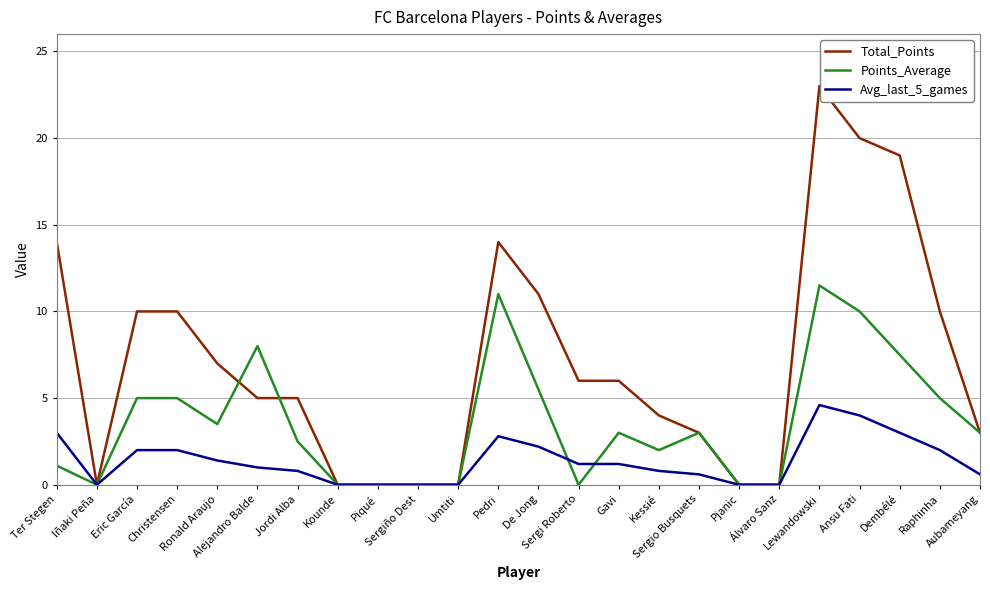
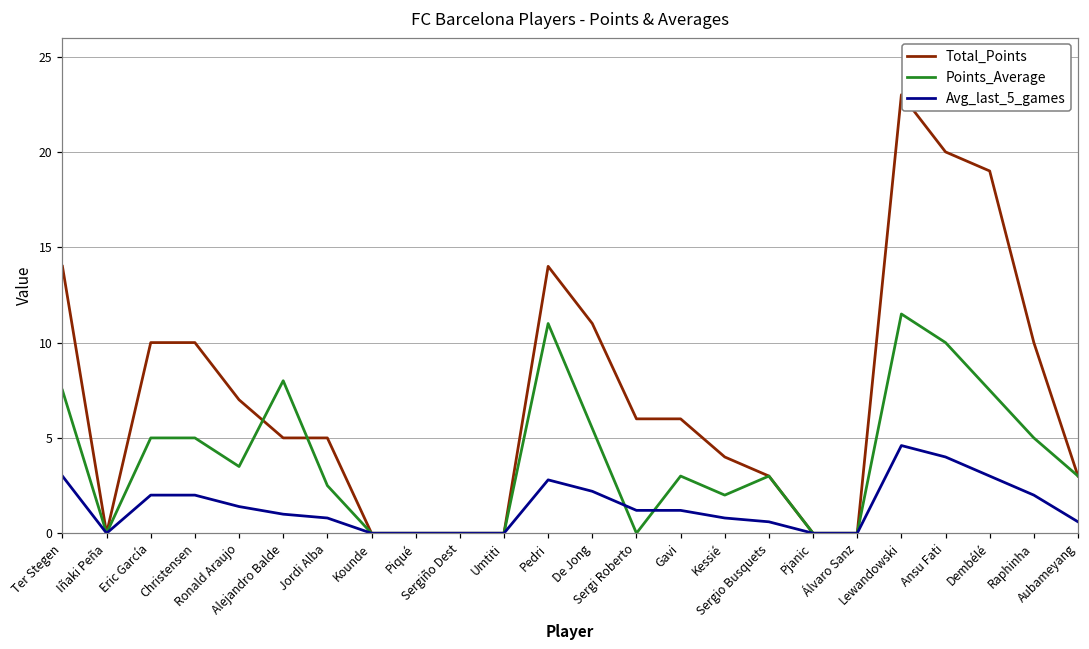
  {
    "Total_Points": {
      "Ter Stegen": 14.0,
      "Eric García": 10.0,
      "Christensen": 10.0,
      "Ronald Araujo": 7.0,
      "Alejandro Balde": 5.0,
      "Jordi Alba": 5.0,
      "Pedri": 14.0,
      "De Jong": 11.0,
      "Sergi Roberto": 6.0,
      "Gavi": 6.0,
      "Kessié": 4.0,
      "Lewandowski": 23.0,
      "Ansu Fati": 20.0,
      "Dembélé": 19.0,
      "Raphinha": 10.0
    },
    "Points_Average": {
-     "Ter Stegen": 1.1,
+     "Ter Stegen": 7.5,
      "Eric García": 5.0,
      "Christensen": 5.0,
      "Ronald Araujo": 3.5,
      "Alejandro Balde": 8.0,
      "Jordi Alba": 2.5,
      "Pedri": 11.0,
      "De Jong": 5.5,
      "Sergi Roberto": 0.0,
      "Gavi": 3.0,
      "Kessié": 2.0,
      "Lewandowski": 11.5,
      "Ansu Fati": 10.0,
      "Dembélé": 7.5,
      "Raphinha": 5.0
    },
    "Avg_last_5_games": {
      "Ter Stegen": 3.0,
      "Eric García": 2.0,
      "Christensen": 2.0,
      "Ronald Araujo": 1.4,
      "Alejandro Balde": 1.0,
      "Jordi Alba": 0.8,
      "Pedri": 2.8,
      "De Jong": 2.2,
      "Sergi Roberto": 1.2,
      "Gavi": 1.2,
      "Kessié": 0.8,
      "Sergio Busquets": 0.6,
      "Lewandowski": 4.6,
      "Ansu Fati": 4.0,
      "Dembélé": 3.0,
      "Raphinha": 2.0,
      "Aubameyang": 0.6
    }
  }
